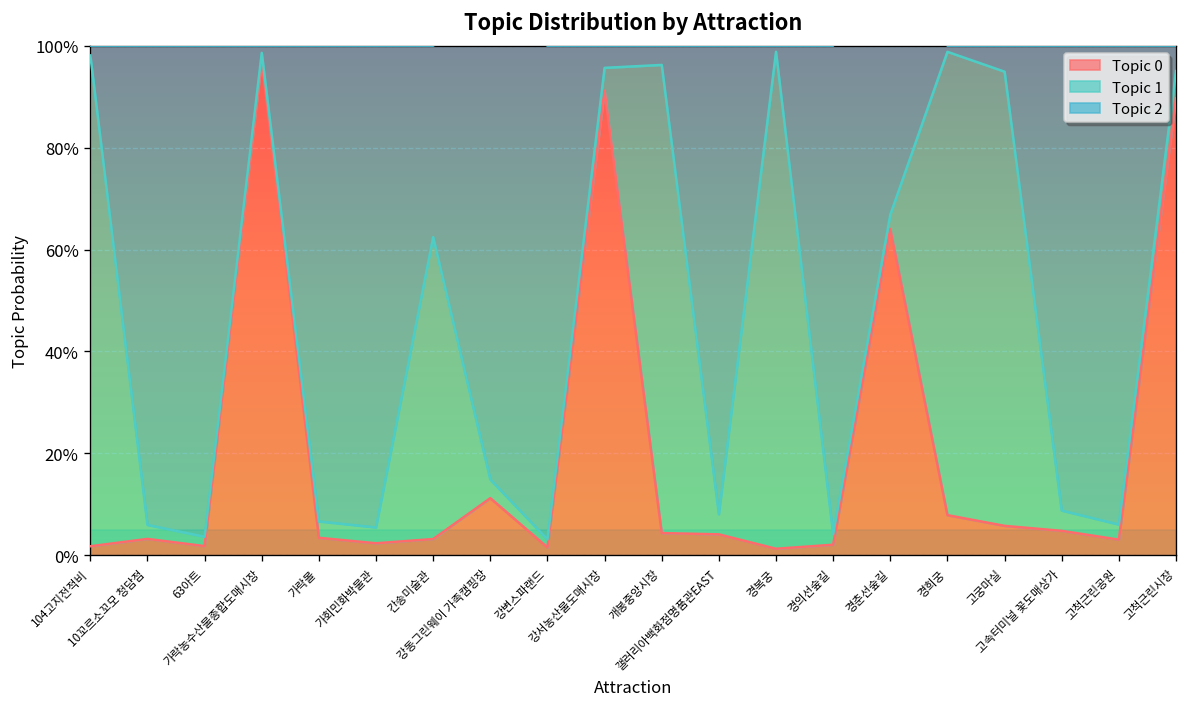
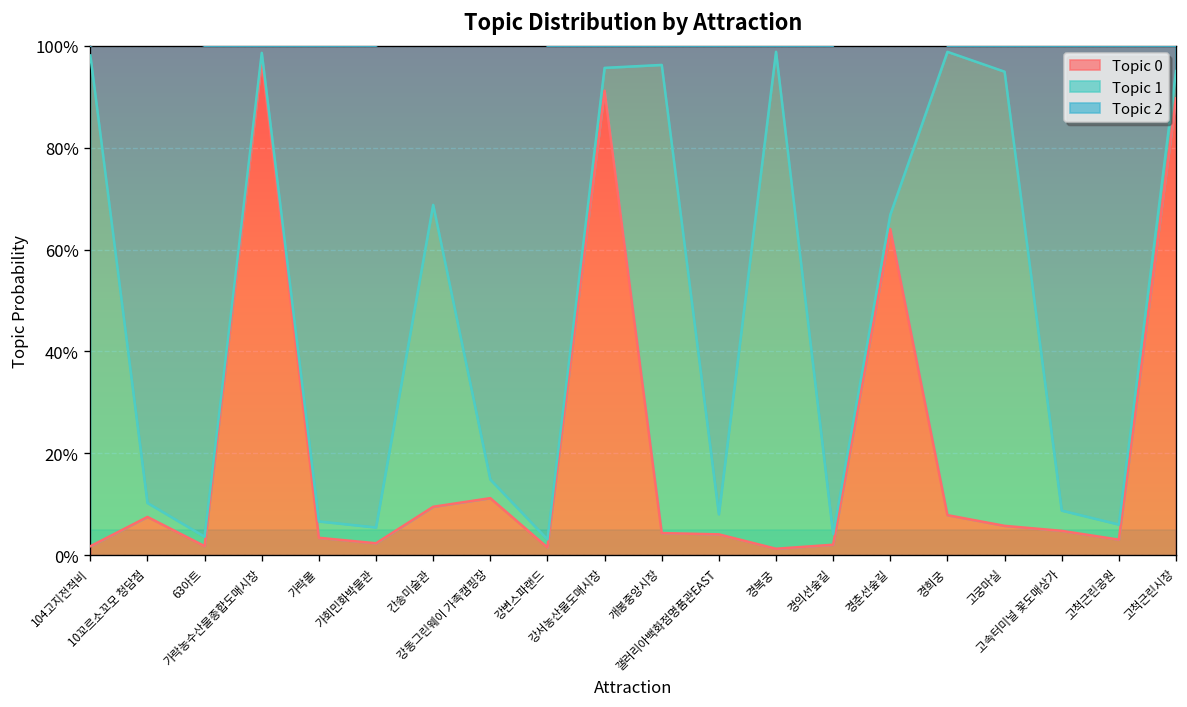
  {
    "Topic 0": {
      "104고지전적비": "2%",
-     "10꼬르소꼬모 청담점": "3%",
+     "10꼬르소꼬모 청담점": "8%",
      "63아트": "2%",
      "가락농수산물종합도매시장": "97%",
      "가락몰": "3%",
      "가회민화박물관": "2%",
-     "간송미술관": "3%",
+     "간송미술관": "10%",
      "강동그린웨이 가족캠핑장": "11%",
      "강변스파랜드": "2%",
      "강서농산물도매시장": "91%",
      "개봉중앙시장": "4%",
      "갤러리아백화점명품관EAST": "4%",
      "경복궁": "1%",
      "경의선숲길": "2%",
      "경춘선숲길": "64%",
      "경희궁": "8%",
      "고궁마실": "6%",
      "고속터미널 꽃도매상가": "5%",
      "고척근린공원": "3%",
      "고척근린시장": "90%"
    }
  }
